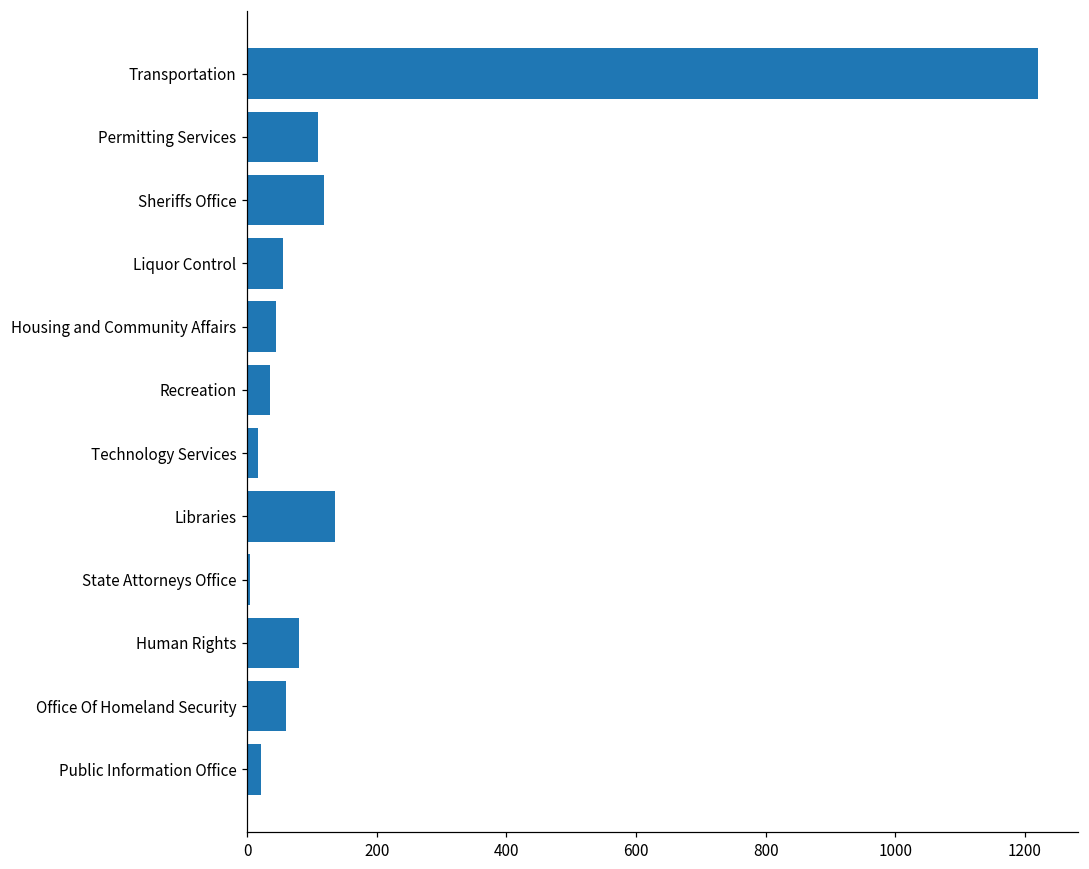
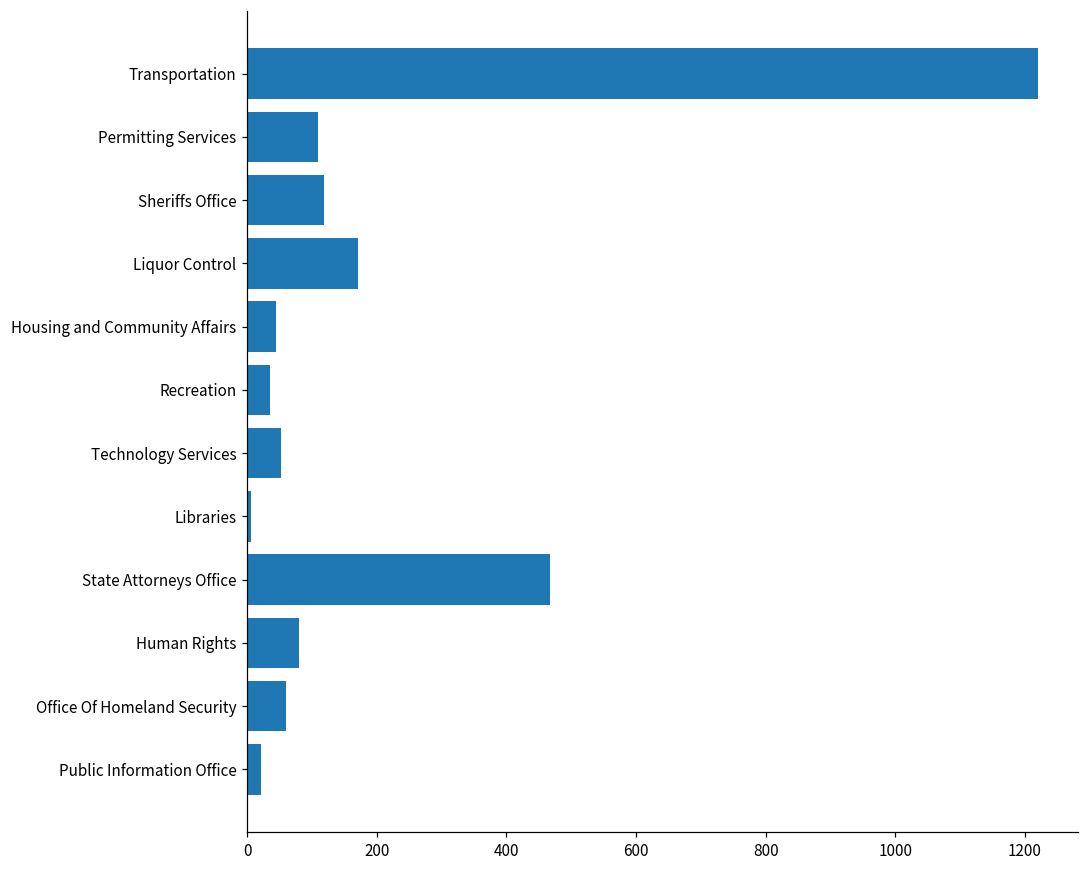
  {
    "Transportation": 1220,
    "Permitting Services": 110,
    "Sheriffs Office": 120,
-   "Liquor Control": 60,
+   "Liquor Control": 170,
    "Housing and Community Affairs": 50,
    "Recreation": 40,
-   "Technology Services": 20,
-   "Libraries": 140,
-   "State Attorneys Office": 10,
+   "Technology Services": 50,
+   "Libraries": 10,
+   "State Attorneys Office": 470,
    "Human Rights": 80,
    "Office Of Homeland Security": 60,
    "Public Information Office": 20
  }
